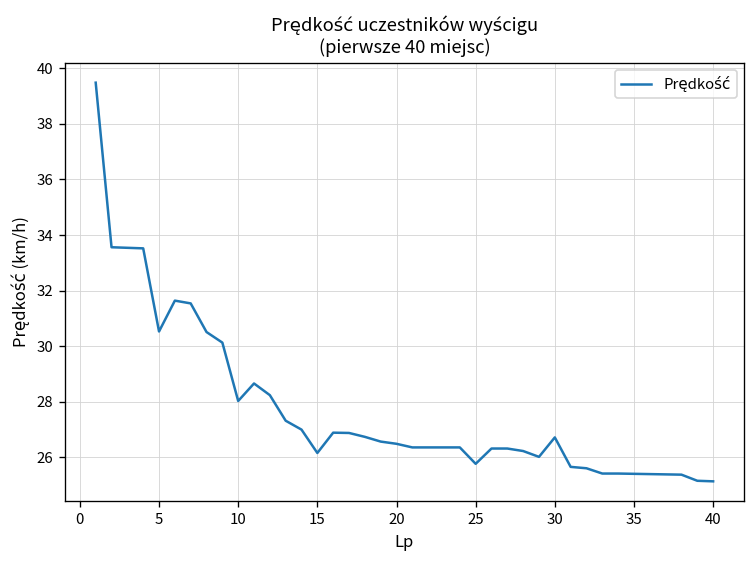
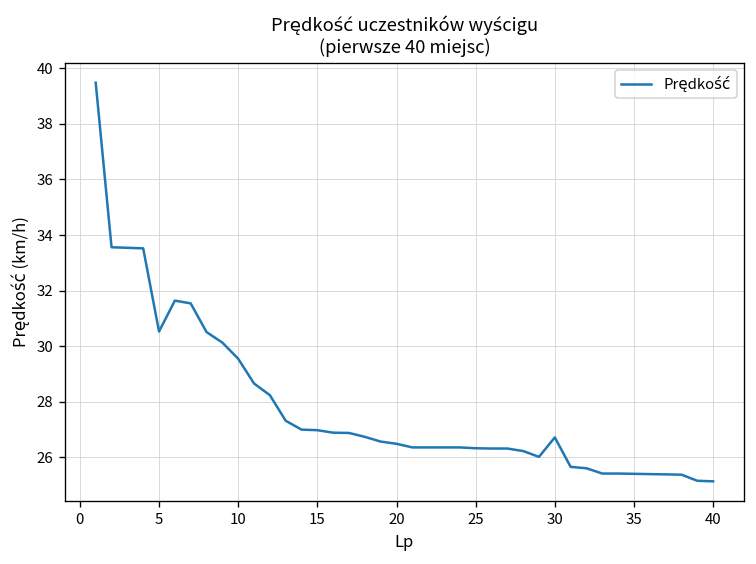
  {
    "5": 30.5,
-   "10": 28.0,
-   "15": 26.2,
+   "10": 29.6,
+   "15": 27.0,
    "20": 26.5,
-   "25": 25.8,
+   "25": 26.3,
    "30": 26.7,
    "35": 25.4,
    "40": 25.1
  }
